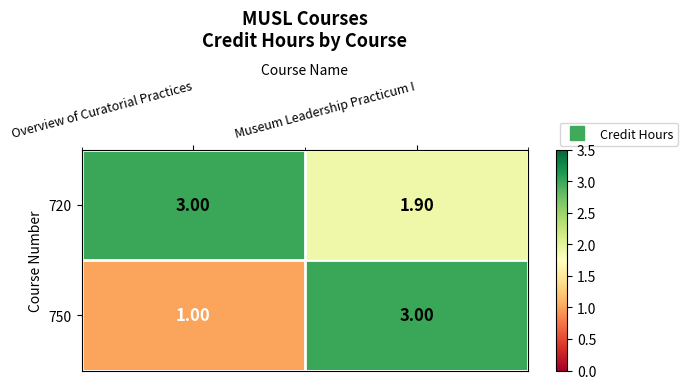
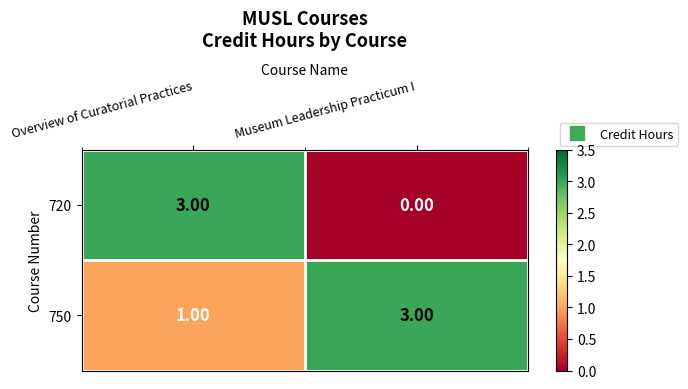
  {
    "720": {
      "Overview of Curatorial Practices": 3.00,
-     "Museum Leadership Practicum I": 1.90
+     "Museum Leadership Practicum I": 0.00
    },
    "750": {
      "Overview of Curatorial Practices": 1.00,
      "Museum Leadership Practicum I": 3.00
    }
  }
